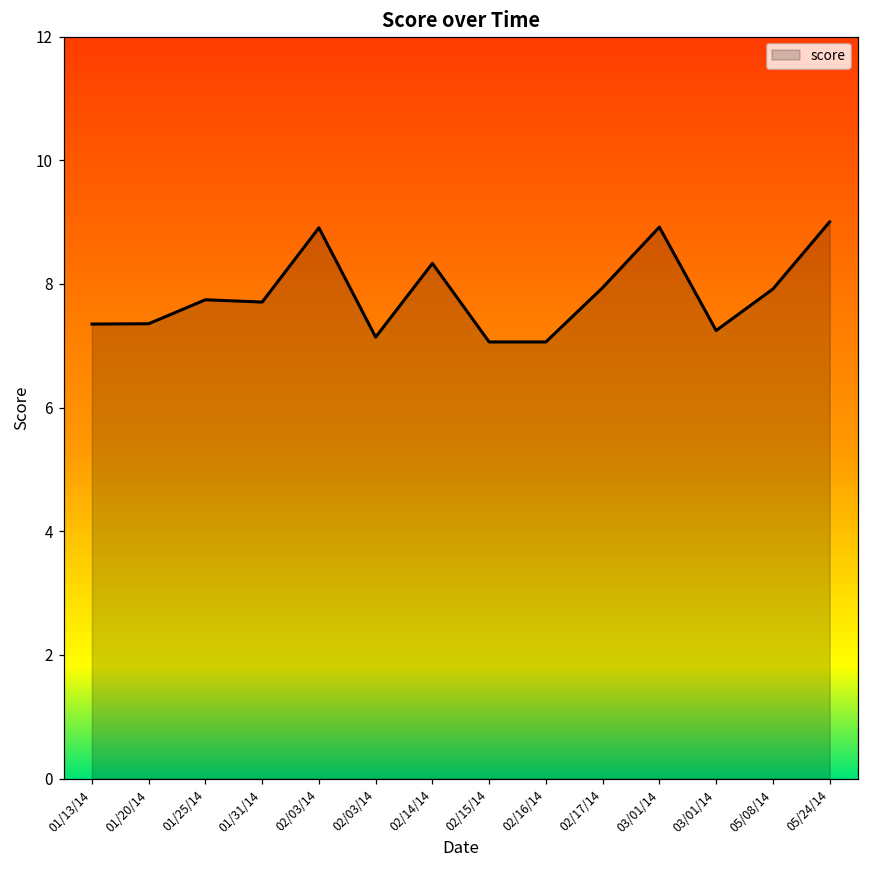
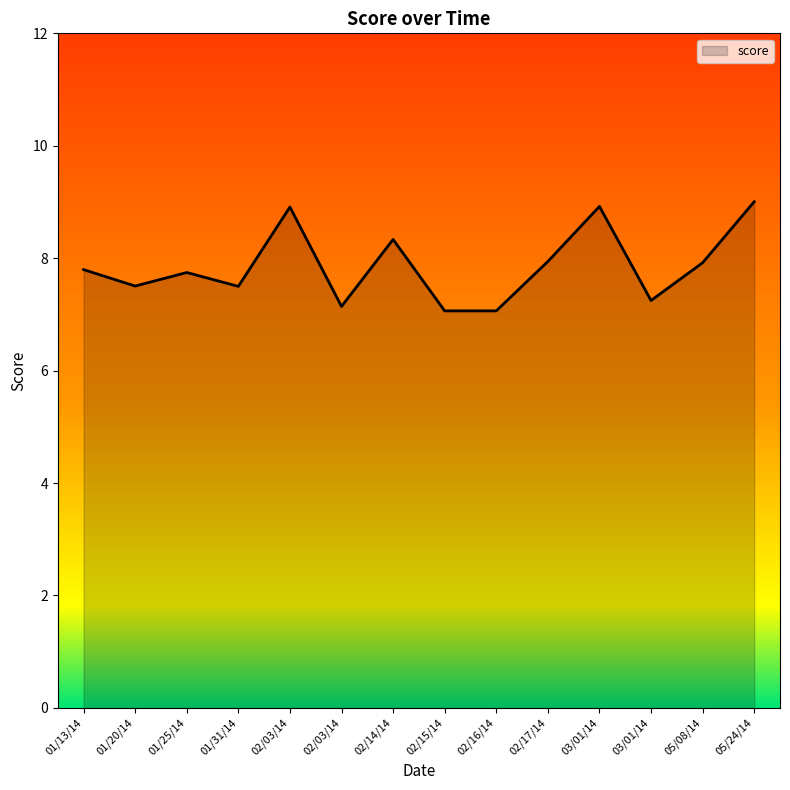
  {
-   "01/13/14": 7.4,
-   "01/20/14": 7.4,
+   "01/13/14": 7.8,
+   "01/20/14": 7.5,
    "01/25/14": 7.7,
-   "01/31/14": 7.7,
+   "01/31/14": 7.5,
    "02/14/14": 8.3,
    "02/15/14": 7.1,
    "02/16/14": 7.1,
    "02/17/14": 7.9,
    "05/08/14": 7.9,
    "05/24/14": 9.0
  }
